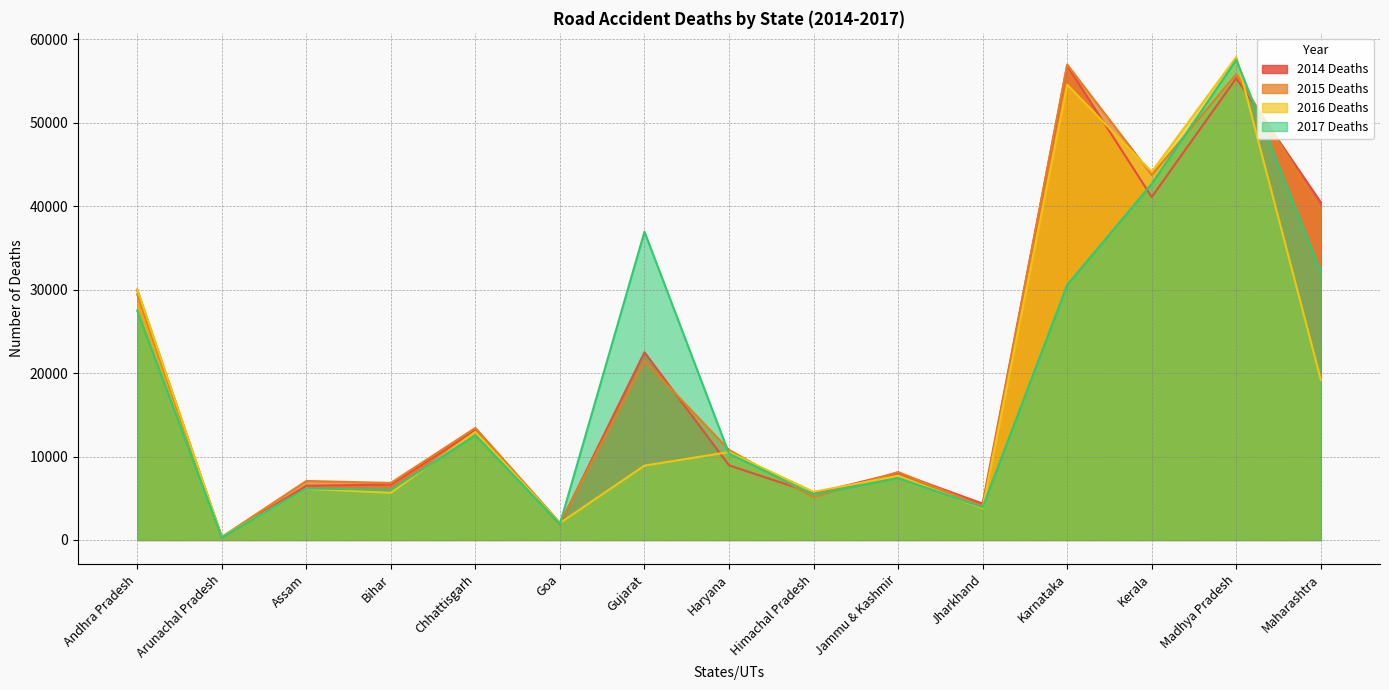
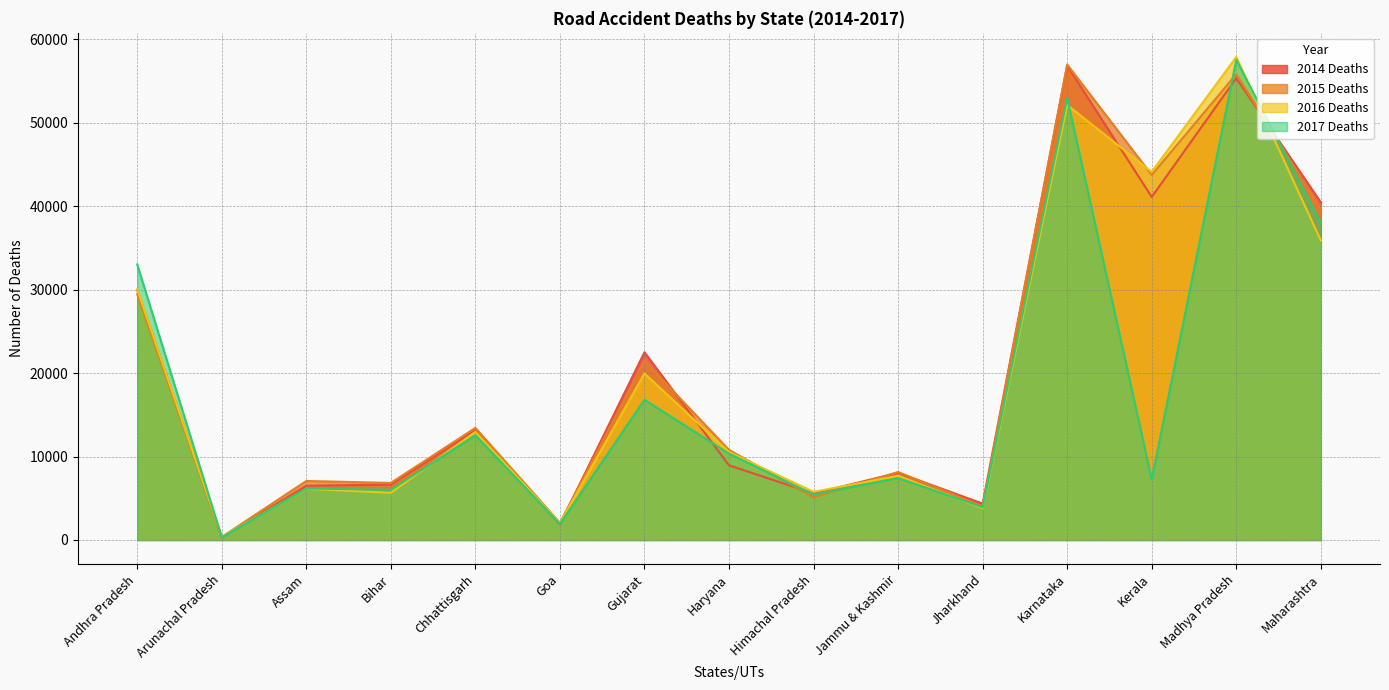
  {
    "2016 Deaths": {
      "Bihar": 6000,
-     "Gujarat": 9000,
-     "Karnataka": 55000,
+     "Gujarat": 20000,
+     "Karnataka": 52000,
      "Kerala": 44000,
      "Madhya Pradesh": 58000,
-     "Maharashtra": 19000
+     "Maharashtra": 36000
    },
    "2017 Deaths": {
-     "Andhra Pradesh": 27000,
+     "Andhra Pradesh": 33000,
      "Bihar": 6000,
      "Chhattisgarh": 13000,
-     "Gujarat": 37000,
-     "Karnataka": 31000,
-     "Kerala": 43000,
+     "Gujarat": 17000,
+     "Karnataka": 53000,
+     "Kerala": 7000,
      "Madhya Pradesh": 58000,
-     "Maharashtra": 32000
+     "Maharashtra": 38000
    }
  }
